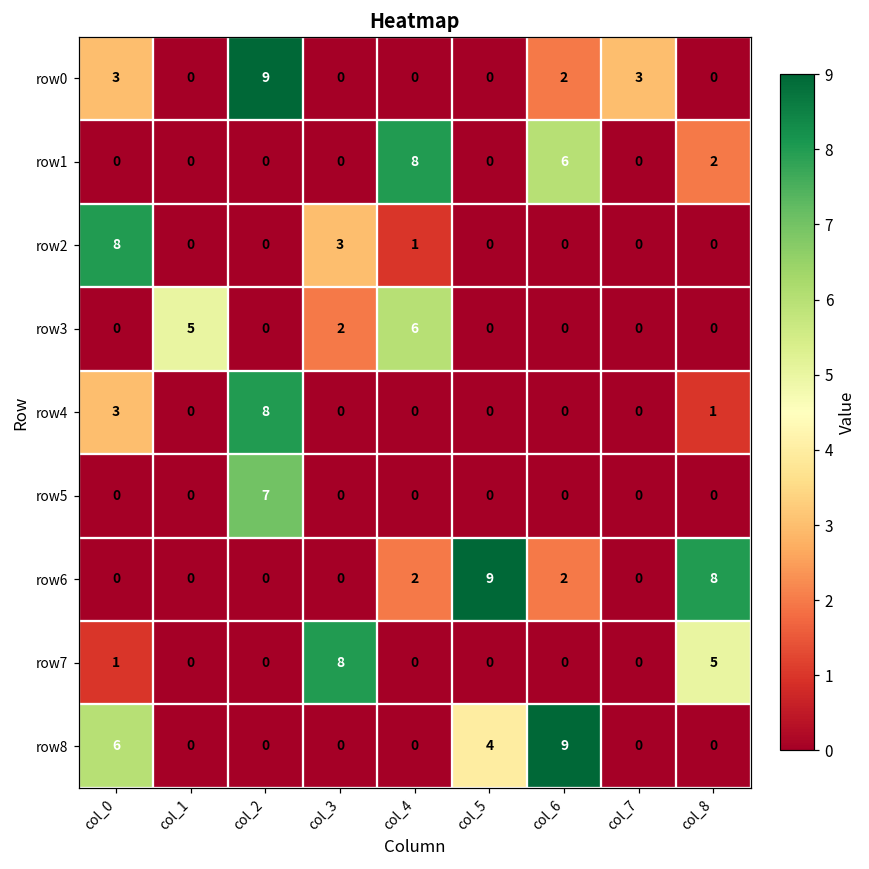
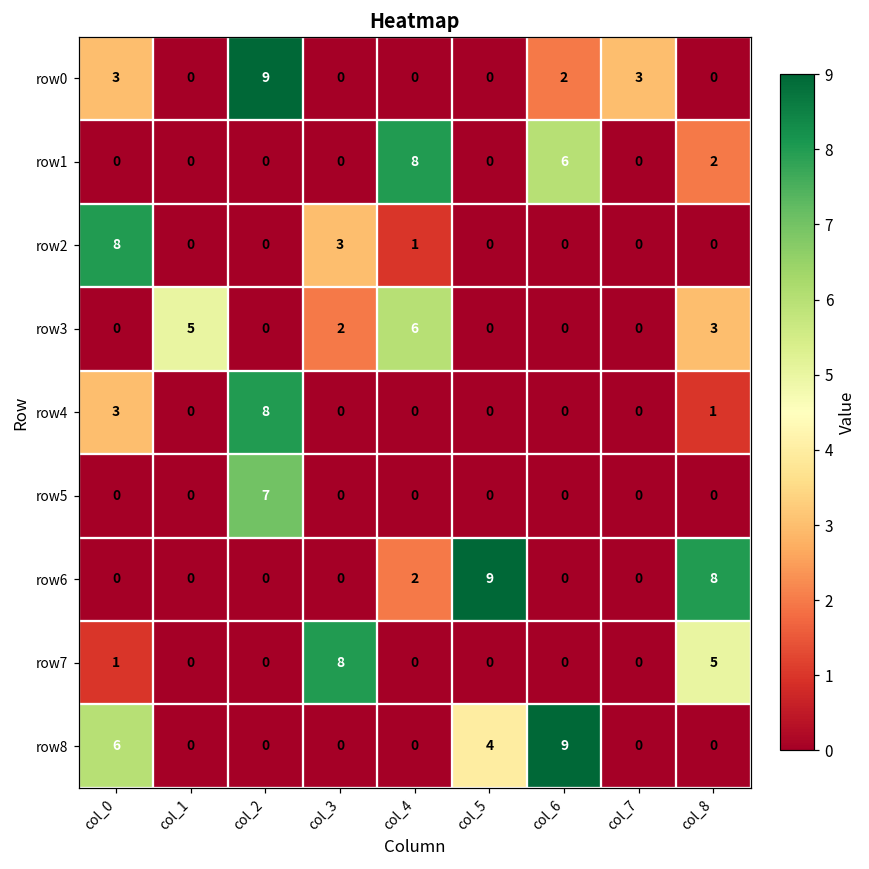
  {
    "row0": {
      "col_0": 3,
      "col_1": 0,
      "col_2": 9,
      "col_3": 0,
      "col_4": 0,
      "col_5": 0,
      "col_6": 2,
      "col_7": 3,
      "col_8": 0
    },
    "row1": {
      "col_0": 0,
      "col_1": 0,
      "col_2": 0,
      "col_3": 0,
      "col_4": 8,
      "col_5": 0,
      "col_6": 6,
      "col_7": 0,
      "col_8": 2
    },
    "row2": {
      "col_0": 8,
      "col_1": 0,
      "col_2": 0,
      "col_3": 3,
      "col_4": 1,
      "col_5": 0,
      "col_6": 0,
      "col_7": 0,
      "col_8": 0
    },
    "row3": {
      "col_0": 0,
      "col_1": 5,
      "col_2": 0,
      "col_3": 2,
      "col_4": 6,
      "col_5": 0,
      "col_6": 0,
      "col_7": 0,
-     "col_8": 0
+     "col_8": 3
    },
    "row4": {
      "col_0": 3,
      "col_1": 0,
      "col_2": 8,
      "col_3": 0,
      "col_4": 0,
      "col_5": 0,
      "col_6": 0,
      "col_7": 0,
      "col_8": 1
    },
    "row5": {
      "col_0": 0,
      "col_1": 0,
      "col_2": 7,
      "col_3": 0,
      "col_4": 0,
      "col_5": 0,
      "col_6": 0,
      "col_7": 0,
      "col_8": 0
    },
    "row6": {
      "col_0": 0,
      "col_1": 0,
      "col_2": 0,
      "col_3": 0,
      "col_4": 2,
      "col_5": 9,
-     "col_6": 2,
+     "col_6": 0,
      "col_7": 0,
      "col_8": 8
    },
    "row7": {
      "col_0": 1,
      "col_1": 0,
      "col_2": 0,
      "col_3": 8,
      "col_4": 0,
      "col_5": 0,
      "col_6": 0,
      "col_7": 0,
      "col_8": 5
    },
    "row8": {
      "col_0": 6,
      "col_1": 0,
      "col_2": 0,
      "col_3": 0,
      "col_4": 0,
      "col_5": 4,
      "col_6": 9,
      "col_7": 0,
      "col_8": 0
    }
  }
